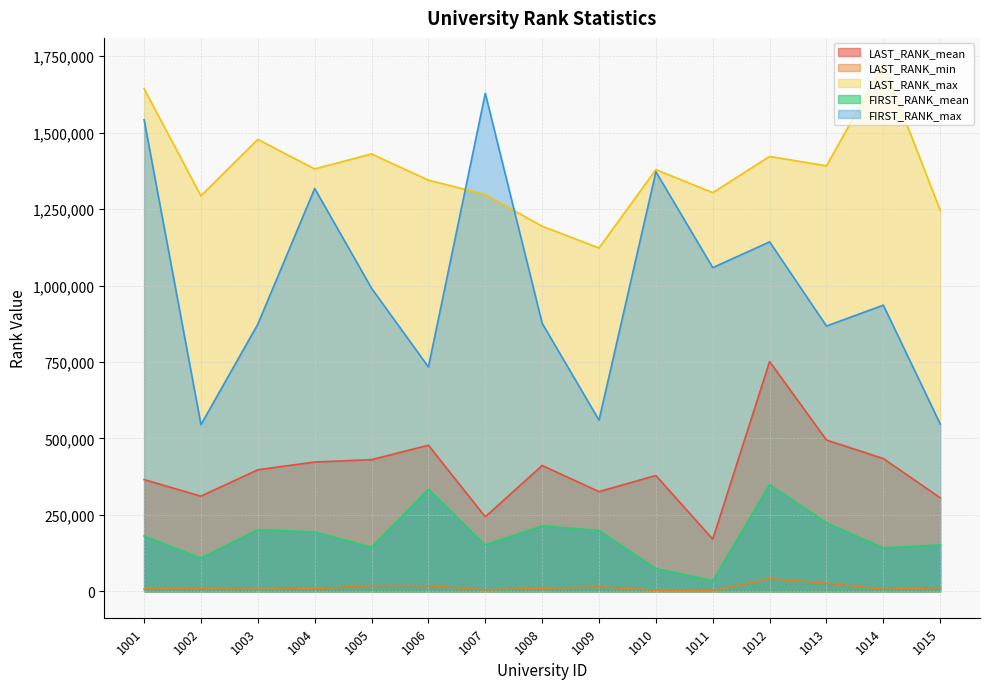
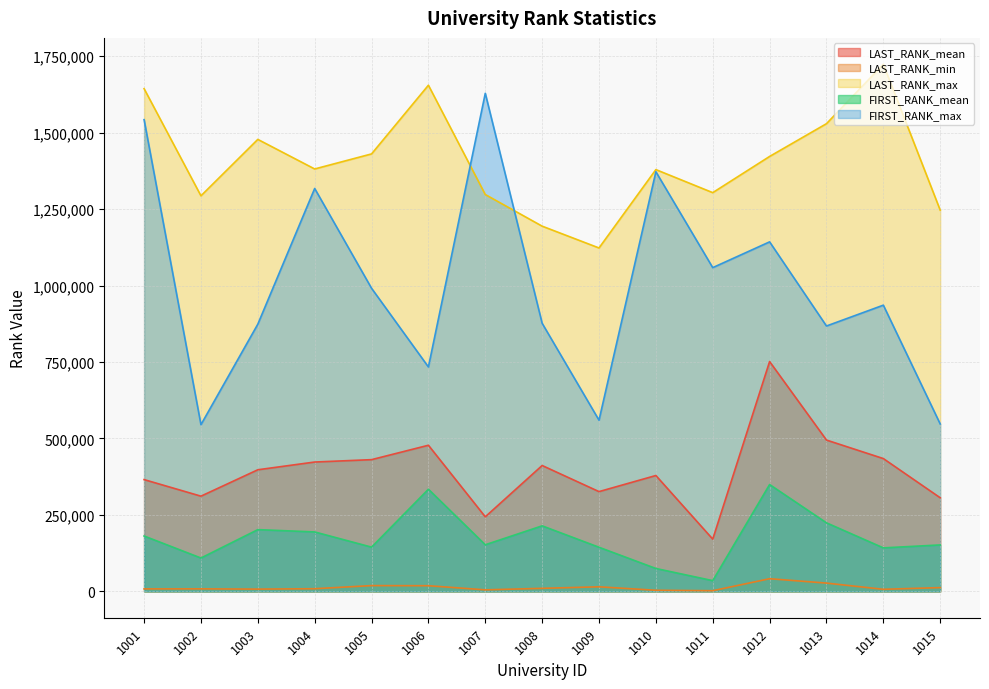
  {
    "LAST_RANK_max": {
      "1001": "1,640,000",
      "1002": "1,290,000",
      "1003": "1,480,000",
      "1004": "1,380,000",
      "1005": "1,430,000",
-     "1006": "1,340,000",
+     "1006": "1,660,000",
      "1007": "1,300,000",
      "1008": "1,190,000",
      "1009": "1,120,000",
      "1011": "1,300,000",
      "1012": "1,420,000",
-     "1013": "1,390,000",
+     "1013": "1,530,000",
      "1015": "1,250,000"
    },
    "FIRST_RANK_mean": {
      "1001": "180,000",
      "1002": "110,000",
      "1003": "200,000",
      "1004": "190,000",
      "1005": "140,000",
      "1006": "330,000",
      "1007": "150,000",
      "1008": "210,000",
-     "1009": "200,000",
+     "1009": "140,000",
      "1010": "70,000",
      "1011": "40,000",
      "1012": "350,000",
      "1013": "220,000",
      "1014": "140,000",
      "1015": "150,000"
    },
    "FIRST_RANK_max": {
      "1001": "1,540,000",
      "1002": "550,000",
      "1003": "870,000",
      "1004": "1,320,000",
      "1005": "990,000",
      "1006": "730,000",
      "1007": "1,630,000",
      "1008": "880,000",
      "1009": "560,000",
      "1011": "1,060,000",
      "1012": "1,140,000",
      "1013": "870,000",
      "1014": "940,000",
      "1015": "550,000"
    }
  }
